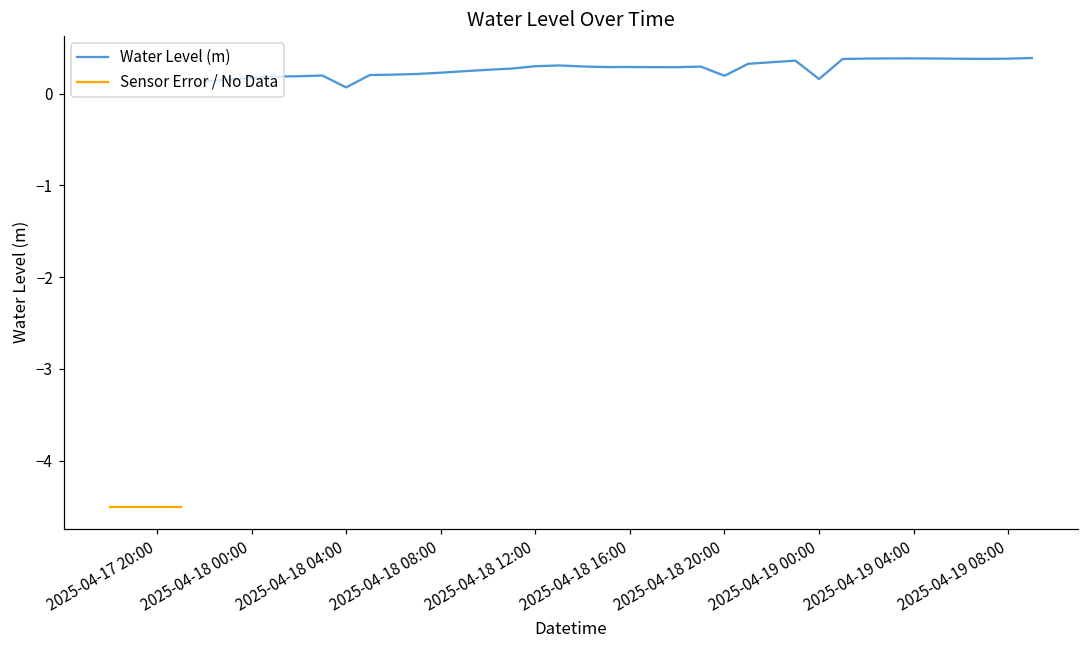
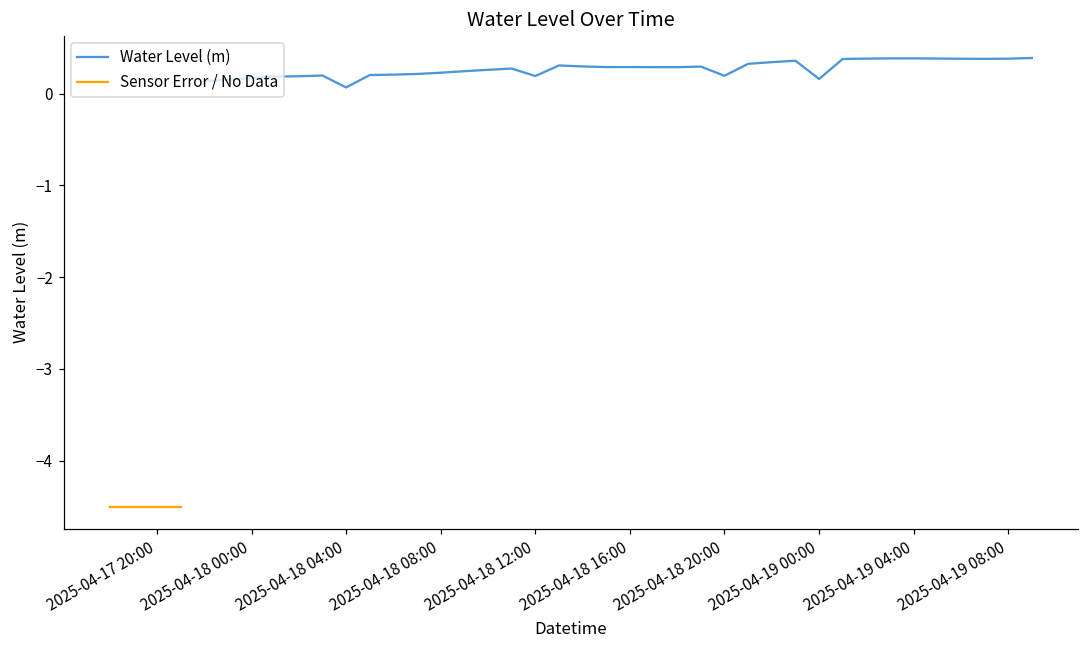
  {
    "Water Level (m)": {
      "2025-04-18 04:00": 0.1,
      "2025-04-18 08:00": 0.2,
-     "2025-04-18 12:00": 0.3,
+     "2025-04-18 12:00": 0.2,
      "2025-04-18 16:00": 0.3,
      "2025-04-18 20:00": 0.2,
      "2025-04-19 00:00": 0.2,
      "2025-04-19 04:00": 0.4,
      "2025-04-19 08:00": 0.4
    },
    "Sensor Error / No Data": {
      "2025-04-17 20:00": -4.5
    }
  }
